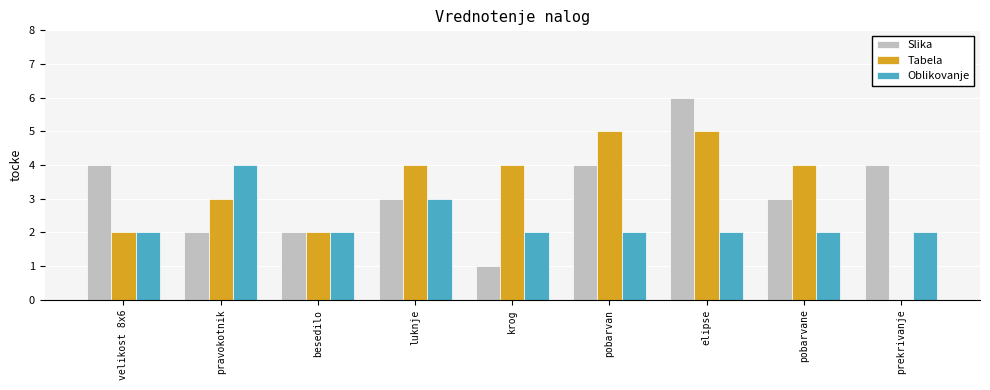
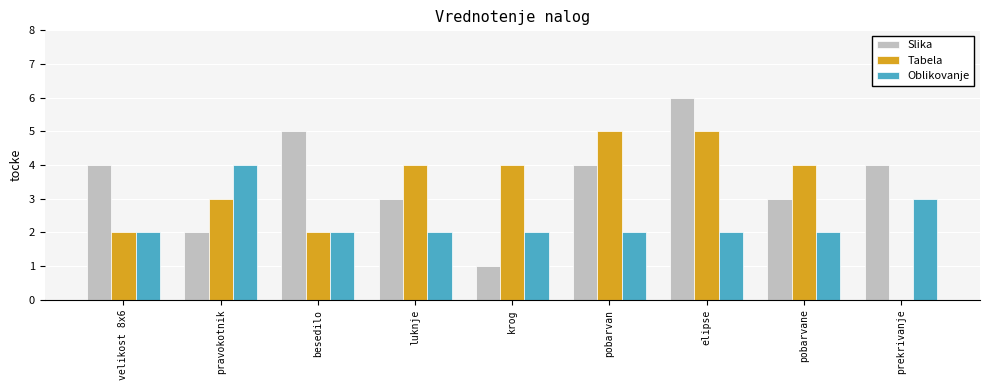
  {
    "Slika": {
      "velikost 8x6": 4,
      "pravokotnik": 2,
-     "besedilo": 2,
+     "besedilo": 5,
      "luknje": 3,
      "krog": 1,
      "pobarvan": 4,
      "elipse": 6,
      "pobarvane": 3,
      "prekrivanje": 4
    },
    "Tabela": {
      "velikost 8x6": 2,
      "pravokotnik": 3,
      "besedilo": 2,
      "luknje": 4,
      "krog": 4,
      "pobarvan": 5,
      "elipse": 5,
      "pobarvane": 4,
      "prekrivanje": 0
    },
    "Oblikovanje": {
      "velikost 8x6": 2,
      "pravokotnik": 4,
      "besedilo": 2,
-     "luknje": 3,
+     "luknje": 2,
      "krog": 2,
      "pobarvan": 2,
      "elipse": 2,
      "pobarvane": 2,
-     "prekrivanje": 2
+     "prekrivanje": 3
    }
  }
